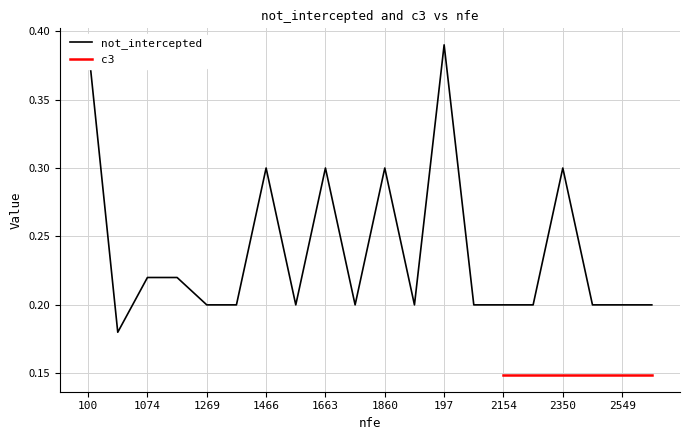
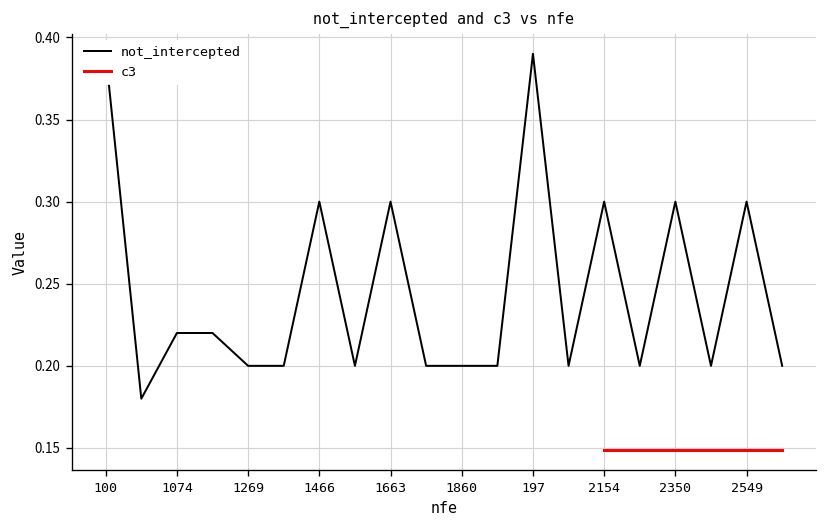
  {
    "not_intercepted": {
      "1074": 0.220,
      "1269": 0.2,
      "1466": 0.3,
      "1663": 0.3,
-     "1860": 0.3,
+     "1860": 0.2,
      "197": 0.390,
-     "2154": 0.2,
+     "2154": 0.3,
      "2350": 0.3,
-     "2549": 0.2
+     "2549": 0.3
    },
    "c3": {
      "2154": 0.149,
      "2350": 0.149,
      "2549": 0.149
    }
  }
